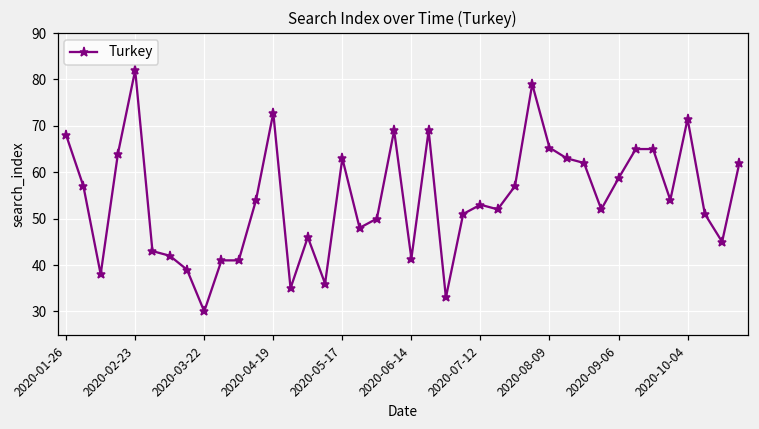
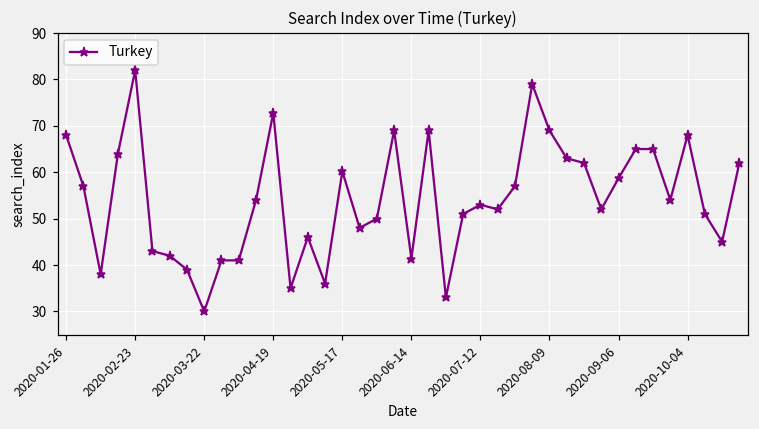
  {
    "2020-01-26": 68,
    "2020-02-23": 82,
    "2020-03-22": 30,
    "2020-04-19": 73,
-   "2020-05-17": 63,
+   "2020-05-17": 60,
    "2020-06-14": 41,
    "2020-07-12": 53,
-   "2020-08-09": 65,
+   "2020-08-09": 69,
    "2020-09-06": 59,
-   "2020-10-04": 72
+   "2020-10-04": 68
  }
